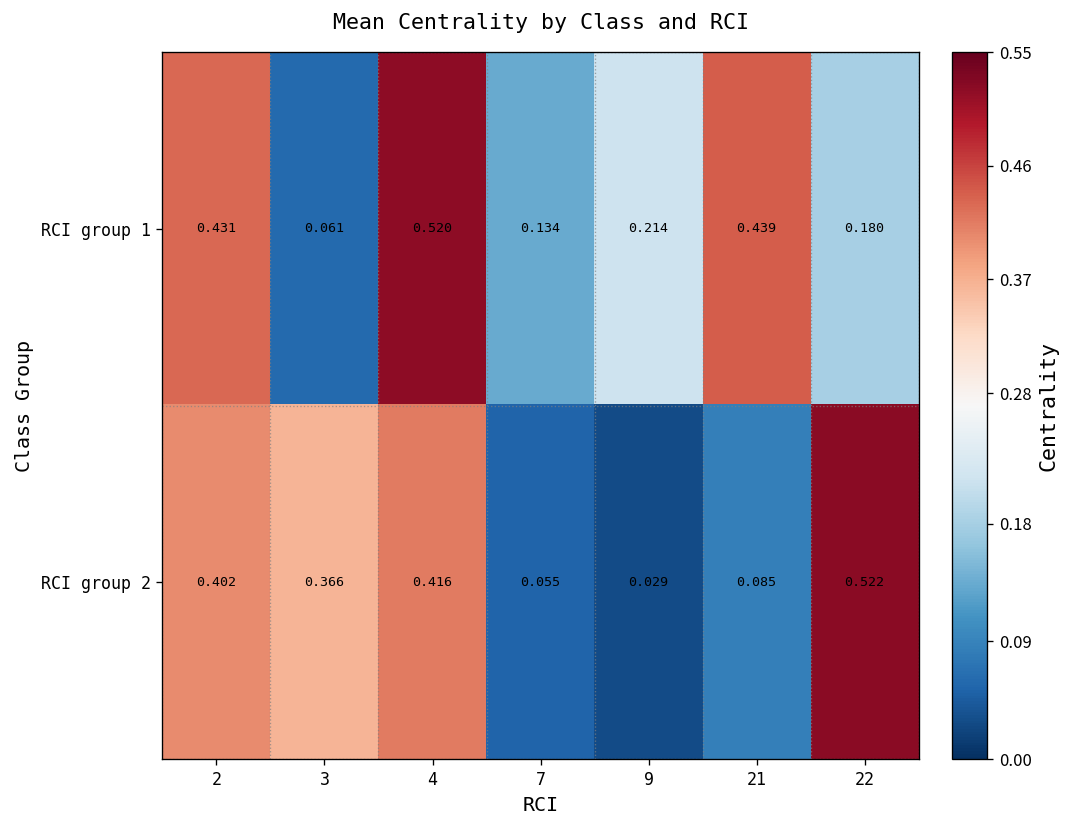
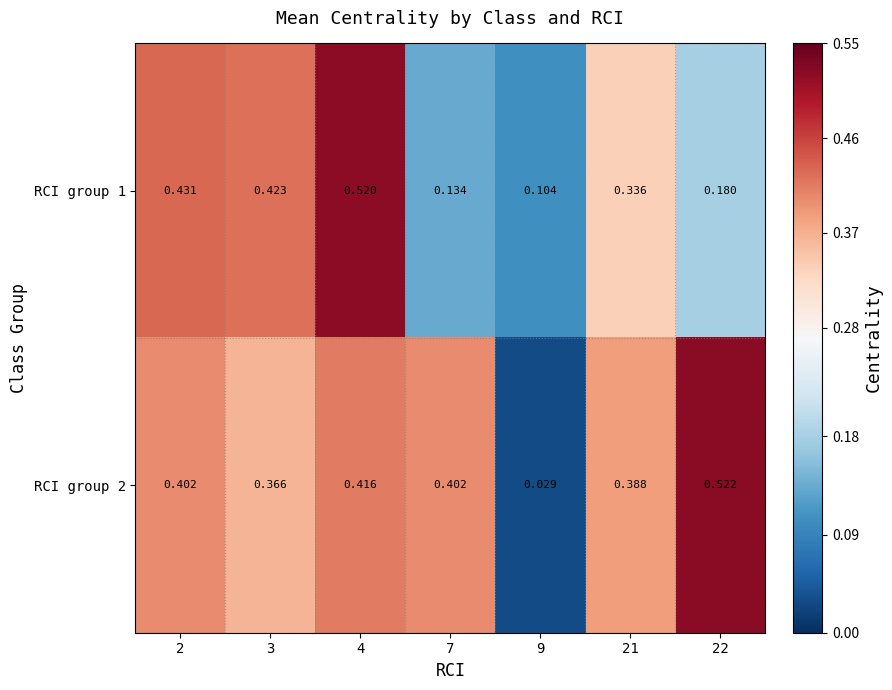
  {
    "RCI group 1": {
      "2": 0.431,
-     "3": 0.061,
+     "3": 0.423,
      "4": 0.520,
      "7": 0.134,
-     "9": 0.214,
-     "21": 0.439,
+     "9": 0.104,
+     "21": 0.336,
      "22": 0.180
    },
    "RCI group 2": {
      "2": 0.402,
      "3": 0.366,
      "4": 0.416,
-     "7": 0.055,
+     "7": 0.402,
      "9": 0.029,
-     "21": 0.085,
+     "21": 0.388,
      "22": 0.522
    }
  }
